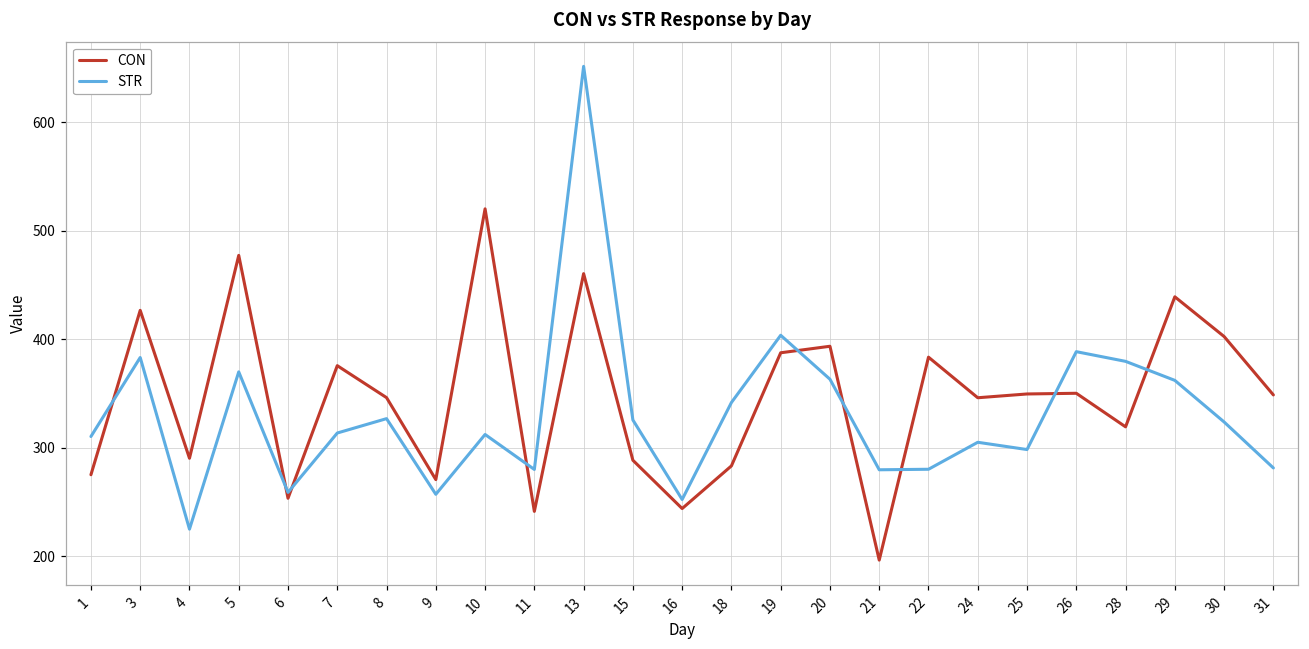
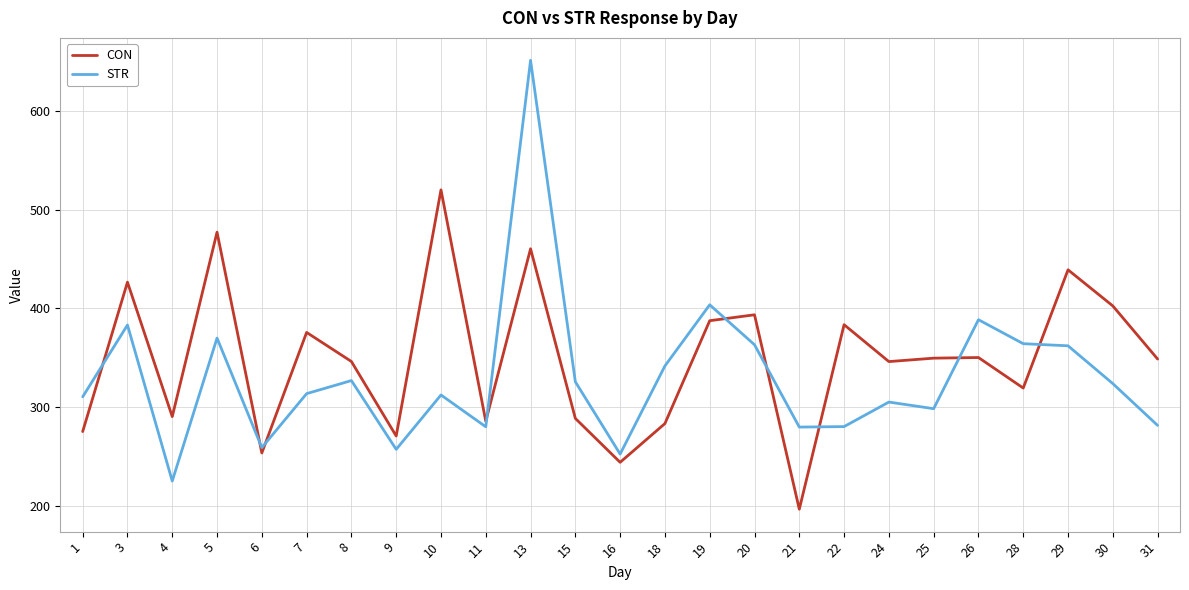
  {
    "CON": {
      "1": 280,
      "3": 430,
      "4": 290,
      "5": 480,
      "6": 250,
      "7": 380,
      "8": 350,
      "9": 270,
      "10": 520,
-     "11": 240,
+     "11": 290,
      "13": 460,
      "15": 290,
      "16": 240,
      "18": 280,
      "19": 390,
      "20": 390,
      "21": 200,
      "22": 380,
      "24": 350,
      "25": 350,
      "26": 350,
      "28": 320,
      "29": 440,
      "30": 400,
      "31": 350
    },
    "STR": {
      "1": 310,
      "3": 380,
      "4": 220,
      "5": 370,
      "6": 260,
      "7": 310,
      "8": 330,
      "9": 260,
      "10": 310,
      "11": 280,
      "13": 650,
      "15": 330,
      "16": 250,
      "18": 340,
      "19": 400,
      "20": 360,
      "21": 280,
      "22": 280,
      "24": 300,
      "25": 300,
      "26": 390,
-     "28": 380,
+     "28": 360,
      "29": 360,
      "30": 320,
      "31": 280
    }
  }
